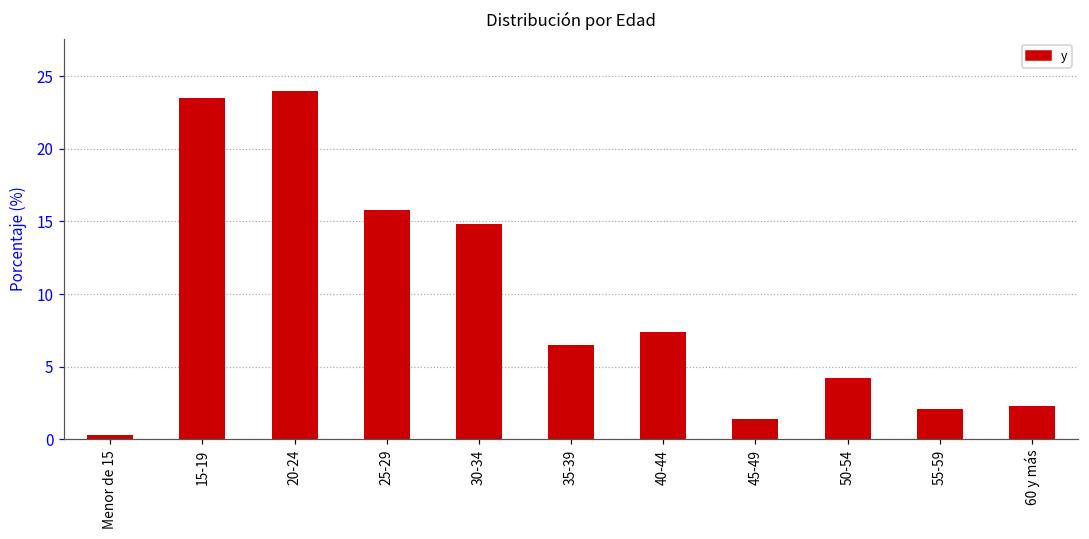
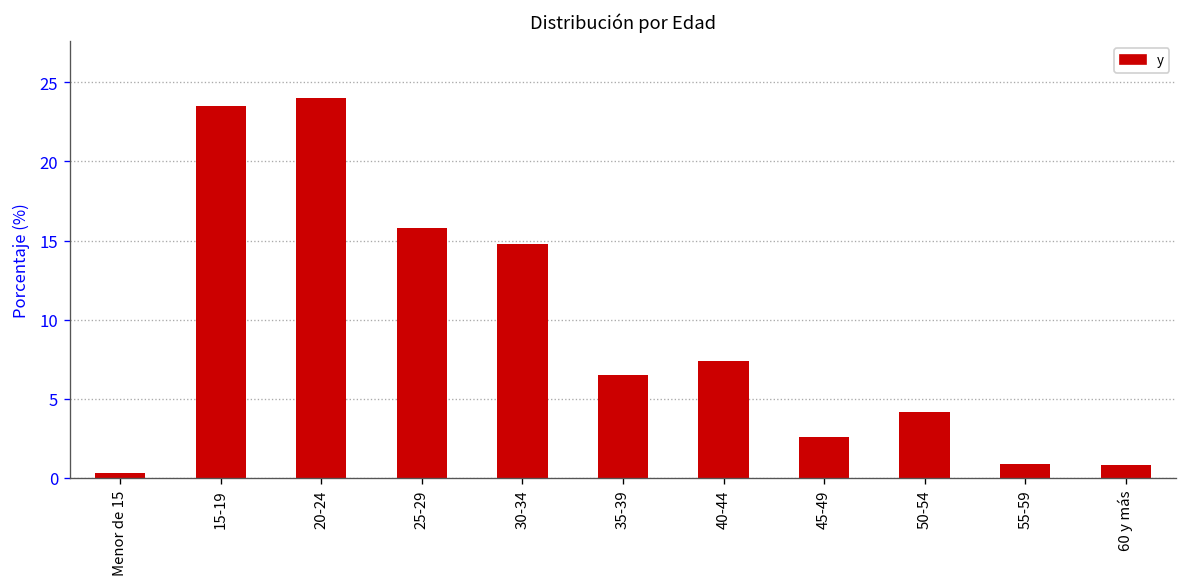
  {
    "Menor de 15": 0.3,
    "15-19": 23.5,
    "20-24": 24.0,
    "25-29": 15.8,
    "30-34": 14.8,
    "35-39": 6.5,
    "40-44": 7.4,
-   "45-49": 1.4,
+   "45-49": 2.6,
    "50-54": 4.2,
-   "55-59": 2.1,
-   "60 y más": 2.3
+   "55-59": 0.9,
+   "60 y más": 0.8
  }
